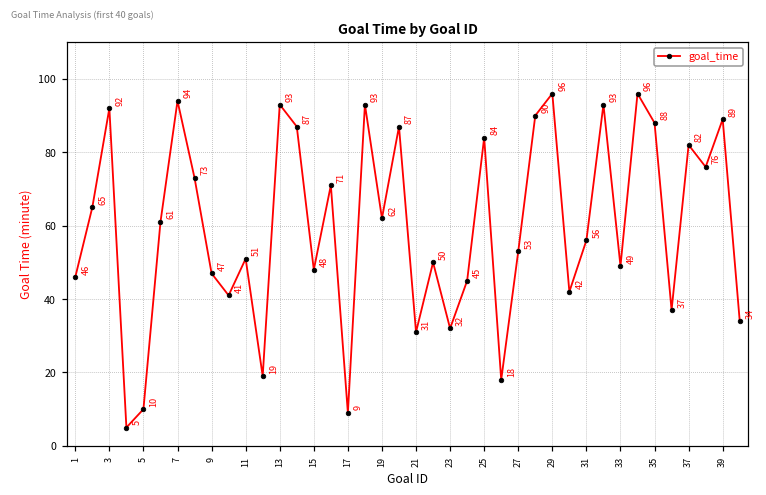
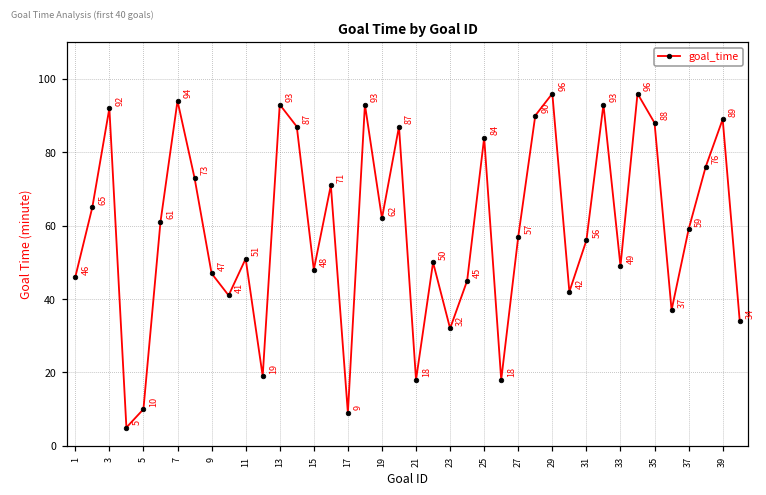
  {
    "1": 46,
    "3": 92,
    "5": 10,
    "7": 94,
    "9": 47,
    "11": 51,
    "13": 93,
    "15": 48,
    "17": 9,
    "19": 62,
-   "21": 31,
+   "21": 18,
    "23": 32,
    "25": 84,
-   "27": 53,
+   "27": 57,
    "29": 96,
    "31": 56,
    "33": 49,
    "35": 88,
-   "37": 82,
+   "37": 59,
    "39": 89
  }
